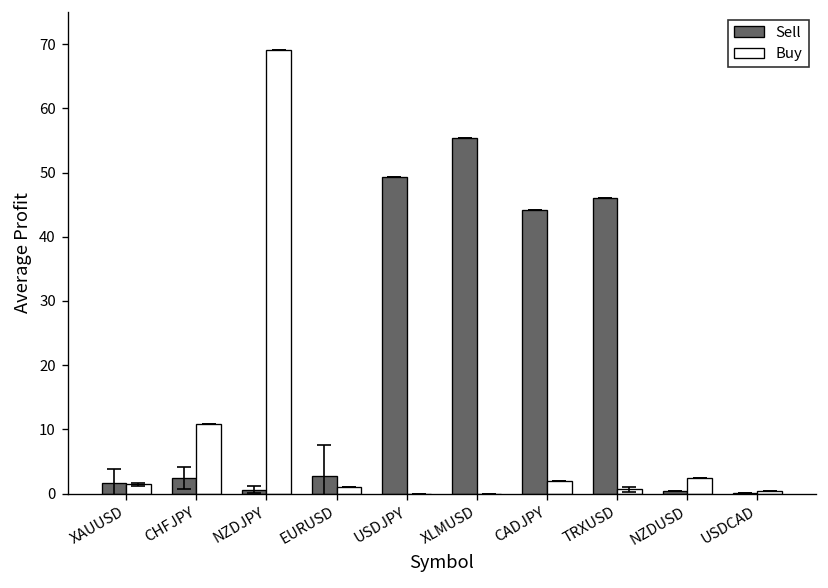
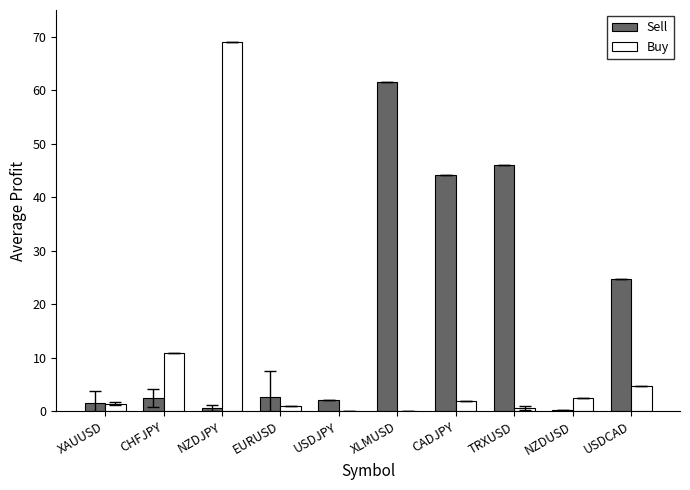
  {
    "Sell": {
      "XAUUSD": 2,
      "CHFJPY": 2,
      "NZDJPY": 1,
      "EURUSD": 3,
-     "USDJPY": 49,
-     "XLMUSD": 55,
+     "USDJPY": 2,
+     "XLMUSD": 62,
      "CADJPY": 44,
      "TRXUSD": 46,
-     "USDCAD": 0
+     "USDCAD": 25
    },
    "Buy": {
      "XAUUSD": 1,
      "CHFJPY": 11,
      "NZDJPY": 69,
      "EURUSD": 1,
      "USDJPY": 0,
      "XLMUSD": 0,
      "CADJPY": 2,
      "TRXUSD": 1,
      "NZDUSD": 3,
-     "USDCAD": 0
+     "USDCAD": 5
    }
  }
